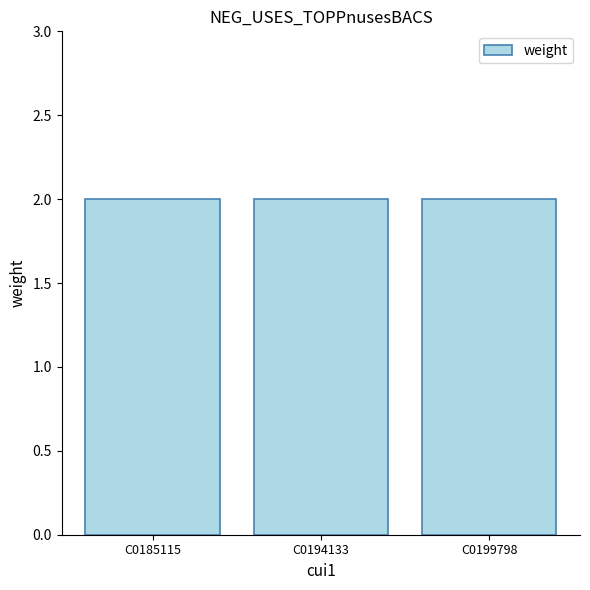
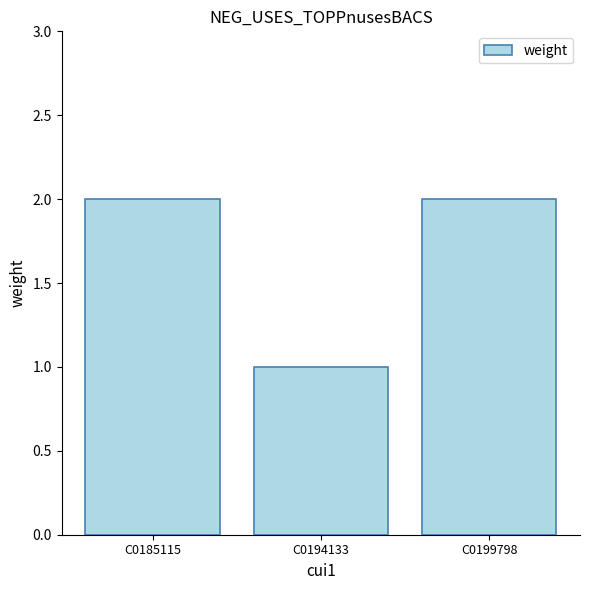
  {
    "C0185115": 2,
-   "C0194133": 2,
+   "C0194133": 1,
    "C0199798": 2
  }
